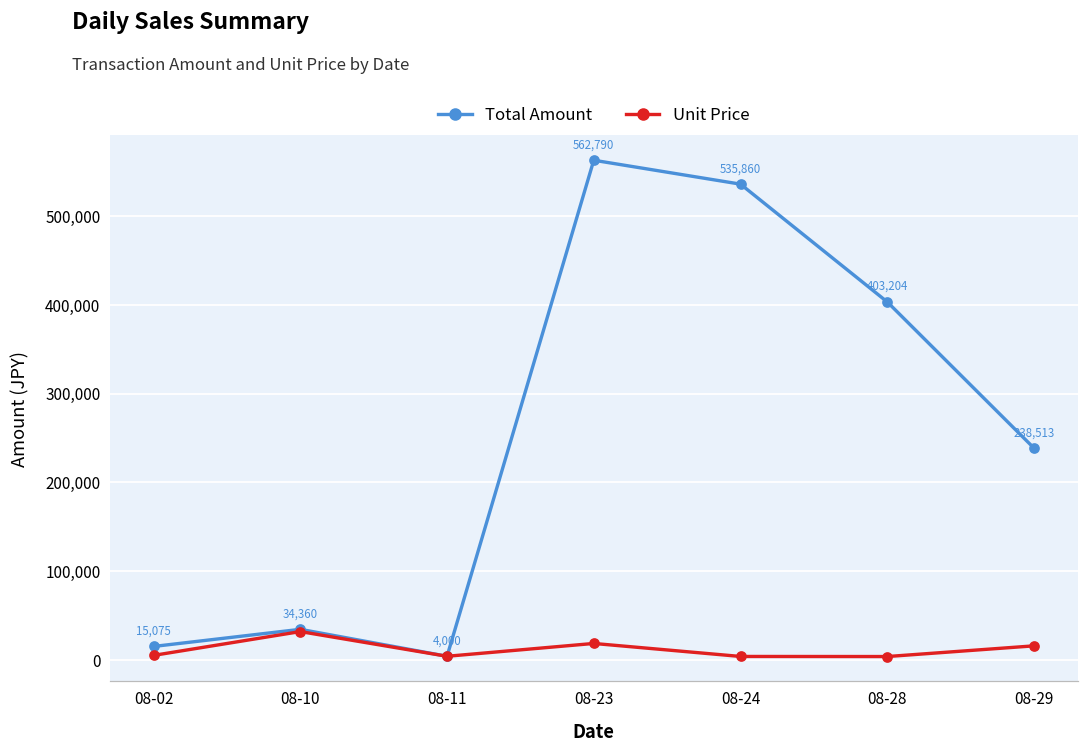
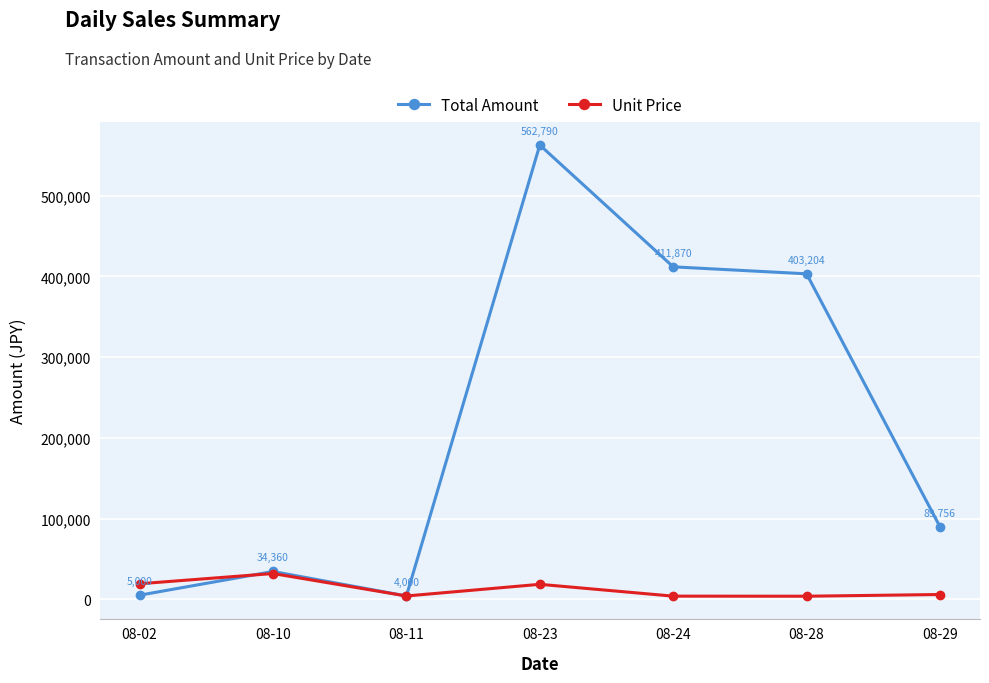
  {
    "Total Amount": {
-     "08-02": "15,075",
+     "08-02": "5,000",
      "08-23": "562,790",
-     "08-24": "535,860",
+     "08-24": "411,870",
      "08-28": "403,204",
-     "08-29": "238,513"
+     "08-29": "89,756"
    },
    "Unit Price": {
-     "08-02": "10,000",
+     "08-02": "20,000",
      "08-23": "20,000",
      "08-24": "0",
      "08-28": "0",
-     "08-29": "20,000"
+     "08-29": "10,000"
    }
  }
